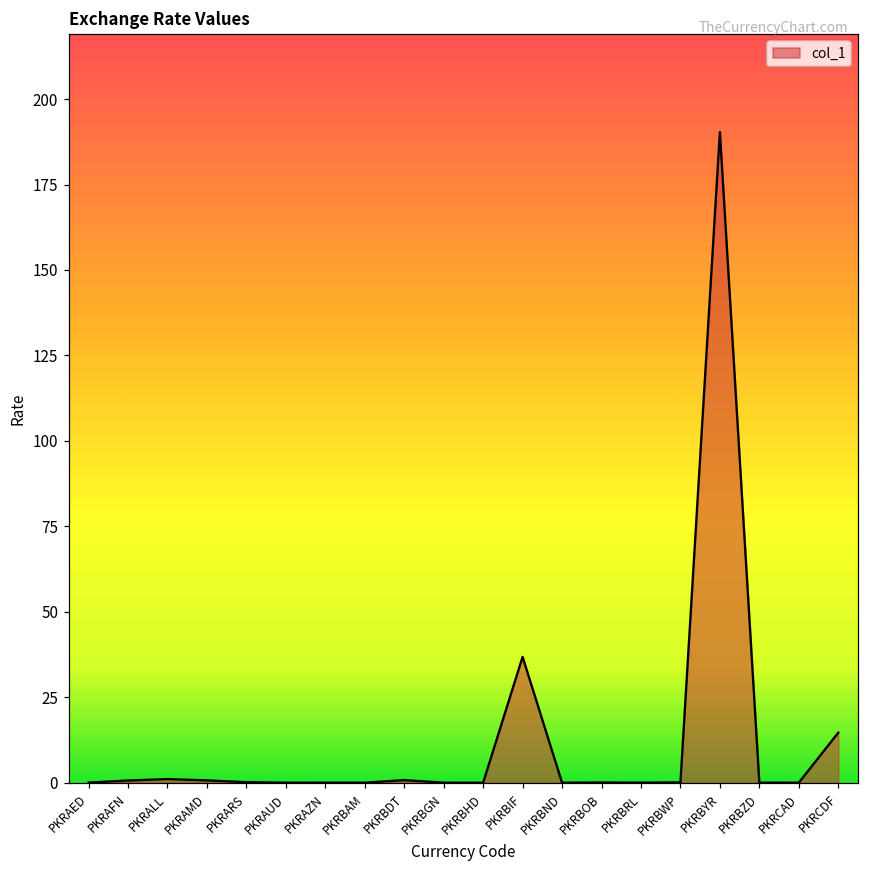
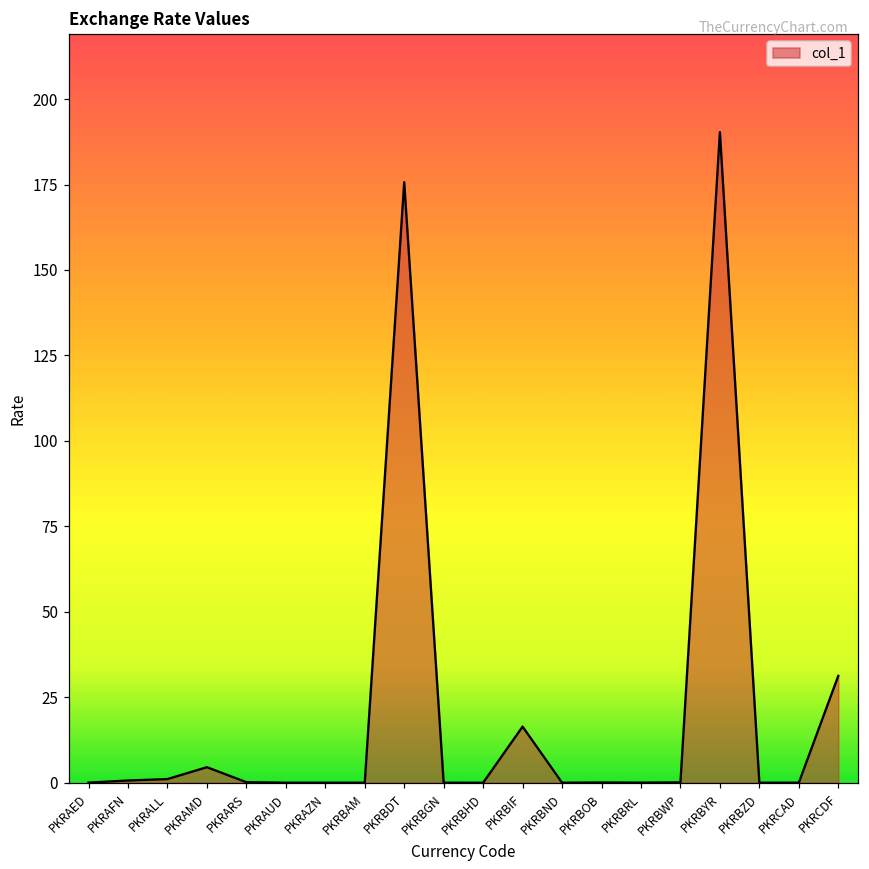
  {
    "PKRAED": 0,
    "PKRAFN": 1,
    "PKRALL": 1,
-   "PKRAMD": 1,
+   "PKRAMD": 5,
    "PKRARS": 0,
    "PKRAUD": 0,
    "PKRAZN": 0,
    "PKRBAM": 0,
-   "PKRBDT": 1,
+   "PKRBDT": 176,
    "PKRBGN": 0,
    "PKRBHD": 0,
-   "PKRBIF": 37,
+   "PKRBIF": 16,
    "PKRBND": 0,
    "PKRBOB": 0,
    "PKRBRL": 0,
    "PKRBWP": 0,
    "PKRBYR": 190,
    "PKRBZD": 0,
    "PKRCAD": 0,
-   "PKRCDF": 15
+   "PKRCDF": 31
  }
